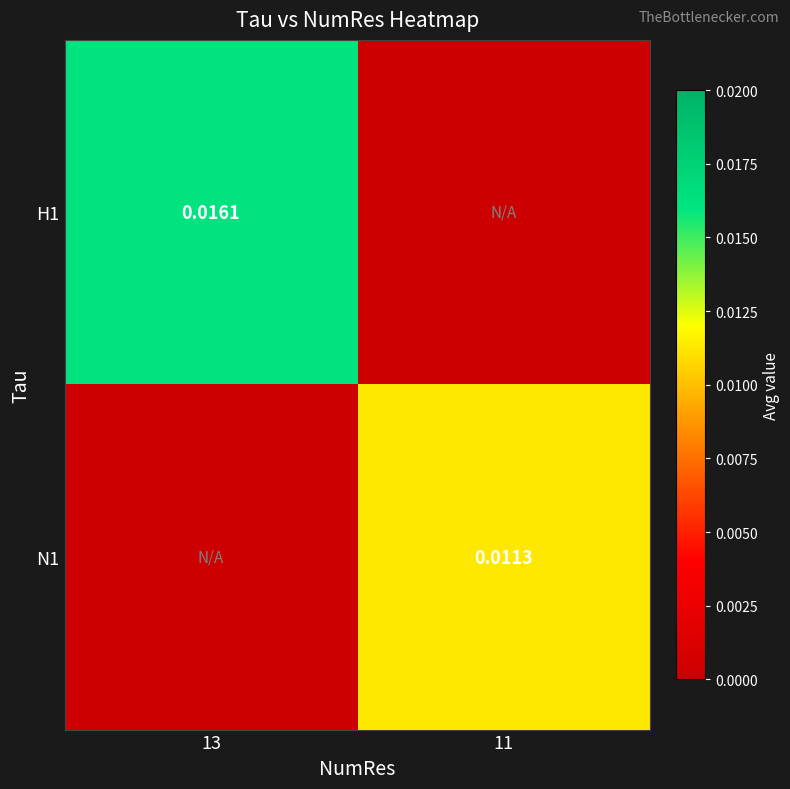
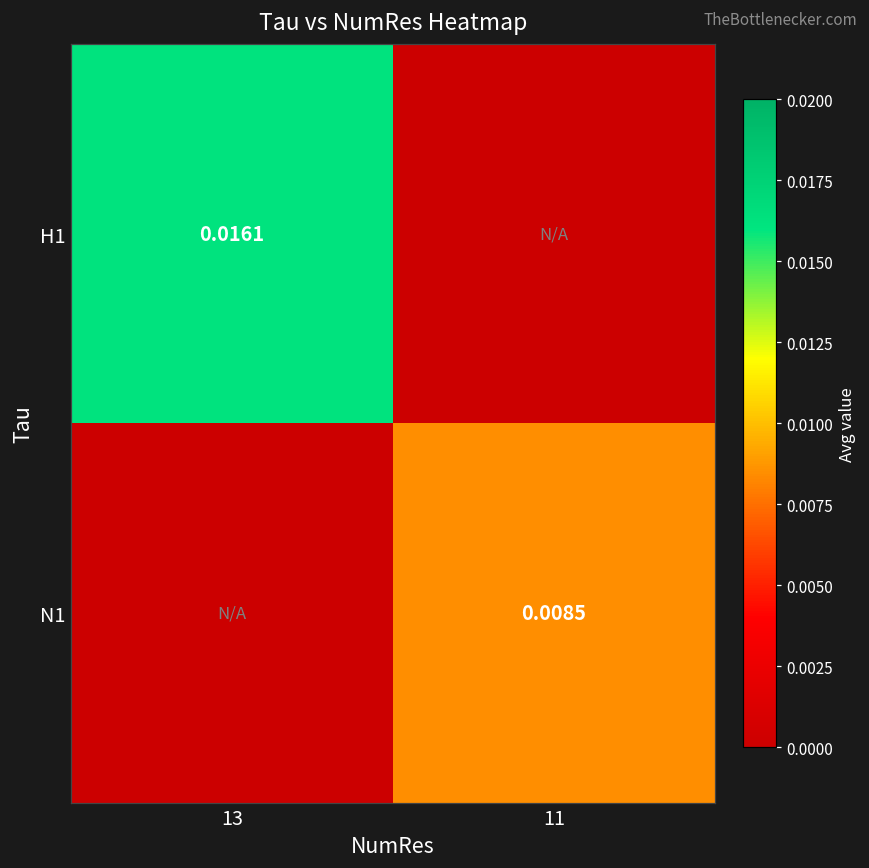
  {
    "H1": {
      "13": 0.0161
    },
    "N1": {
-     "11": 0.0113
+     "11": 0.0085
    }
  }
